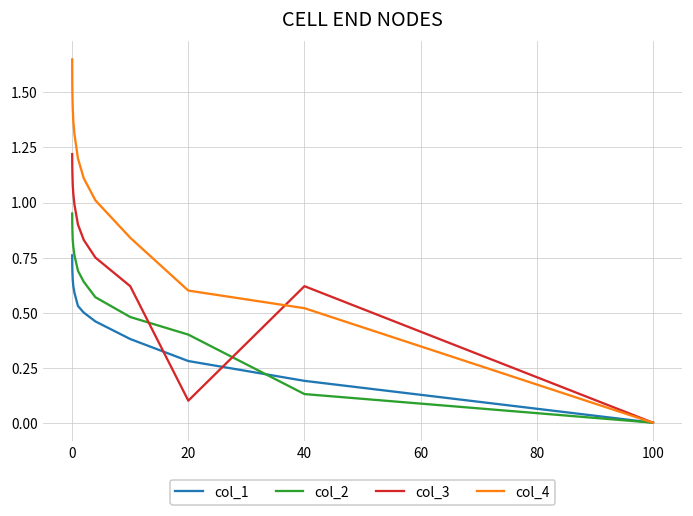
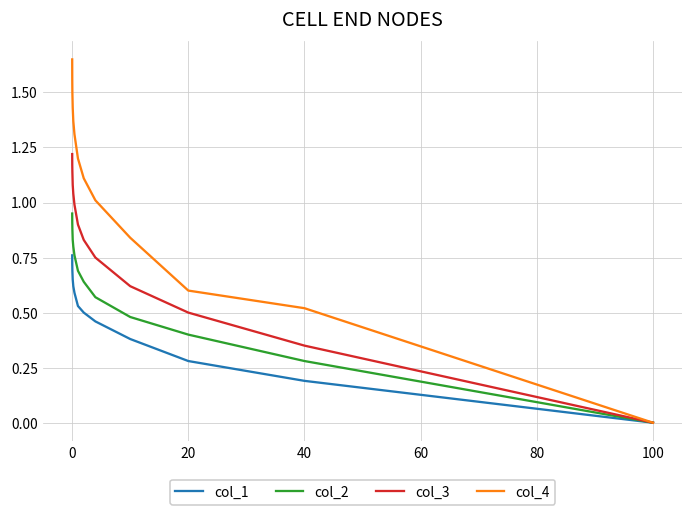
  {
    "col_1": {
      "20": 0.28,
      "40": 0.19
    },
    "col_2": {
      "20": 0.40,
-     "40": 0.13
+     "40": 0.28
    },
    "col_3": {
-     "20": 0.1,
-     "40": 0.62
+     "20": 0.5,
+     "40": 0.35
    },
    "col_4": {
      "20": 0.60,
      "40": 0.52
    }
  }
